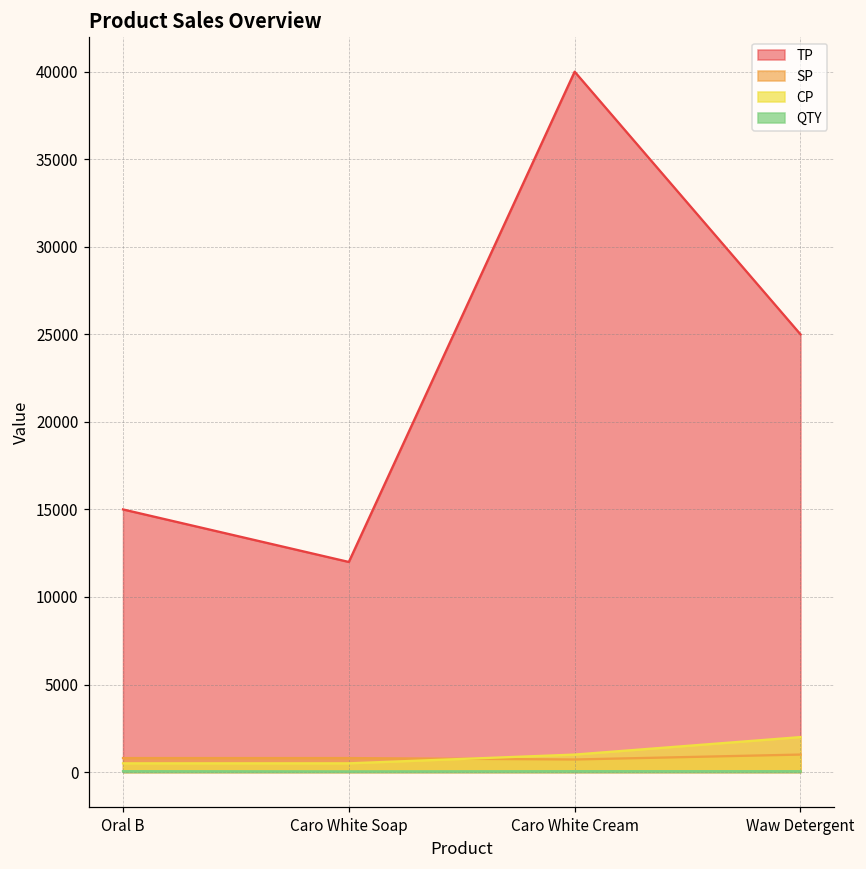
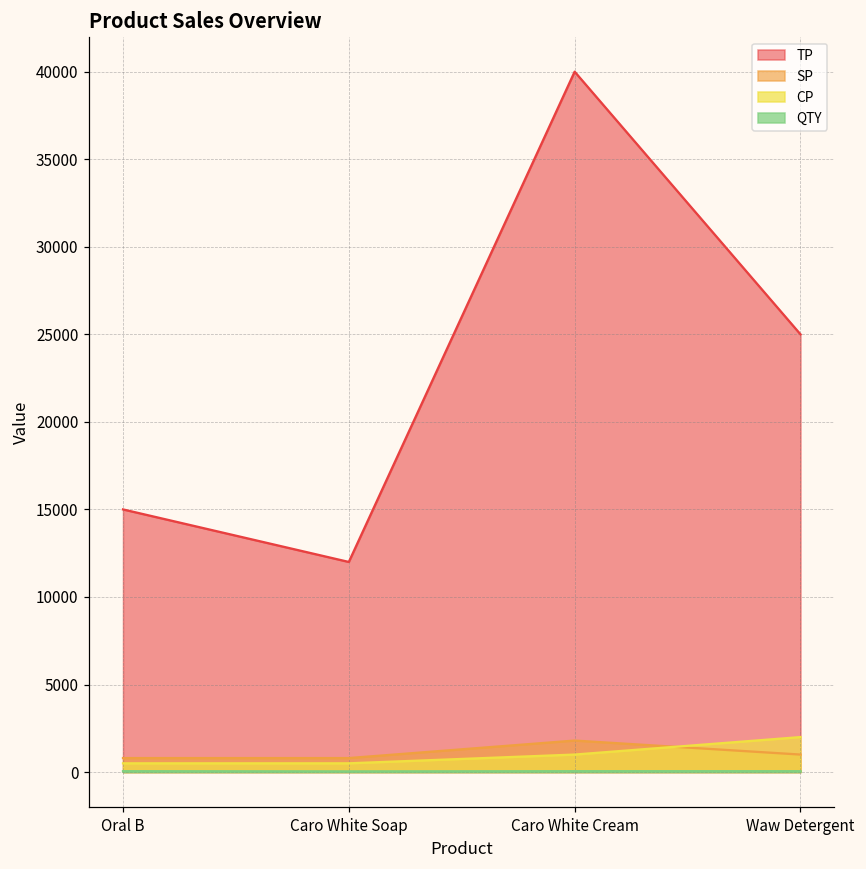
  {
    "TP": {
      "Oral B": 15000,
      "Caro White Soap": 12000,
      "Caro White Cream": 40000,
      "Waw Detergent": 25000
    },
    "SP": {
      "Oral B": 800,
      "Caro White Soap": 800,
-     "Caro White Cream": 700,
+     "Caro White Cream": 1800,
      "Waw Detergent": 1000
    },
    "CP": {
      "Oral B": 500,
      "Caro White Soap": 500,
      "Caro White Cream": 1000,
      "Waw Detergent": 2000
    },
    "QTY": {
      "Oral B": 100,
      "Caro White Soap": 0,
      "Caro White Cream": 100,
      "Waw Detergent": 100
    }
  }
